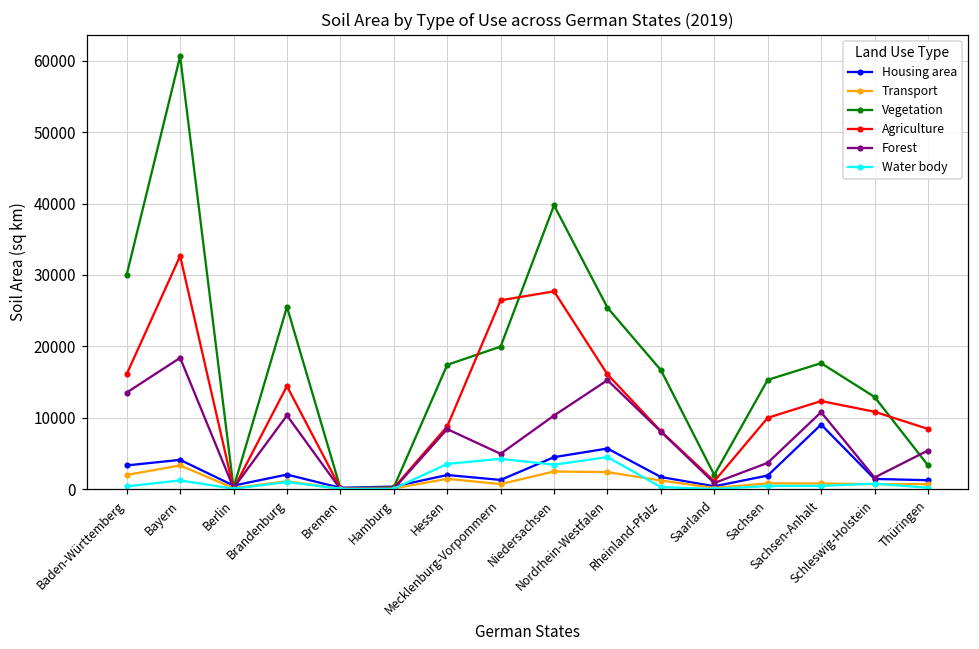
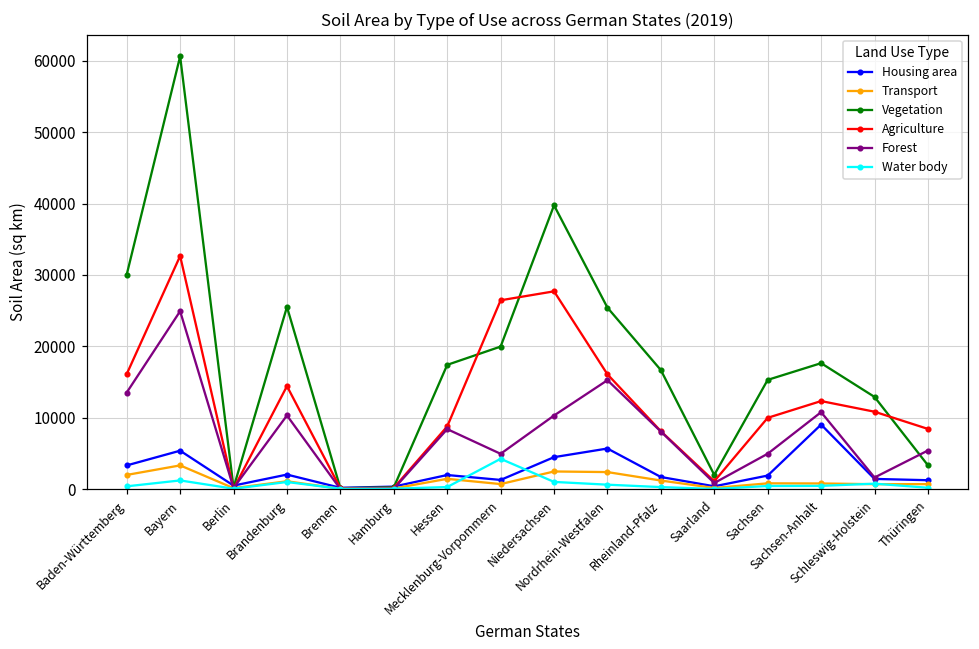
  {
    "Housing area": {
      "Baden-Württemberg": 3000,
-     "Bayern": 4000,
+     "Bayern": 5000,
      "Brandenburg": 2000,
      "Hessen": 2000,
      "Mecklenburg-Vorpommern": 1000,
      "Niedersachsen": 4000,
      "Nordrhein-Westfalen": 6000,
      "Rheinland-Pfalz": 2000,
      "Sachsen": 2000,
      "Sachsen-Anhalt": 9000,
      "Thüringen": 1000
    },
    "Transport": {
      "Baden-Württemberg": 2000,
      "Bayern": 3000,
      "Hessen": 1000,
      "Mecklenburg-Vorpommern": 1000,
      "Niedersachsen": 2000,
      "Nordrhein-Westfalen": 2000,
      "Rheinland-Pfalz": 1000,
      "Thüringen": 1000
    },
    "Vegetation": {
      "Baden-Württemberg": 30000,
      "Bayern": 61000,
      "Brandenburg": 26000,
      "Hessen": 17000,
      "Mecklenburg-Vorpommern": 20000,
      "Niedersachsen": 40000,
      "Nordrhein-Westfalen": 25000,
      "Rheinland-Pfalz": 17000,
      "Saarland": 2000,
      "Sachsen": 15000,
      "Sachsen-Anhalt": 18000,
      "Schleswig-Holstein": 13000,
      "Thüringen": 3000
    },
    "Agriculture": {
      "Baden-Württemberg": 16000,
      "Bayern": 33000,
      "Brandenburg": 14000,
      "Mecklenburg-Vorpommern": 26000,
      "Niedersachsen": 28000,
      "Nordrhein-Westfalen": 16000,
      "Sachsen": 10000,
      "Sachsen-Anhalt": 12000,
      "Schleswig-Holstein": 11000,
      "Thüringen": 8000
    },
    "Forest": {
      "Baden-Württemberg": 14000,
-     "Bayern": 18000,
+     "Bayern": 25000,
      "Brandenburg": 10000,
      "Mecklenburg-Vorpommern": 5000,
      "Niedersachsen": 10000,
      "Nordrhein-Westfalen": 15000,
-     "Sachsen": 4000,
+     "Sachsen": 5000,
      "Sachsen-Anhalt": 11000,
      "Thüringen": 5000
    },
    "Water body": {
      "Baden-Württemberg": 0,
      "Bayern": 1000,
-     "Hessen": 4000,
+     "Hessen": 0,
      "Mecklenburg-Vorpommern": 4000,
-     "Niedersachsen": 3000,
-     "Nordrhein-Westfalen": 4000,
+     "Niedersachsen": 1000,
+     "Nordrhein-Westfalen": 1000,
      "Rheinland-Pfalz": 0,
      "Thüringen": 0
    }
  }
